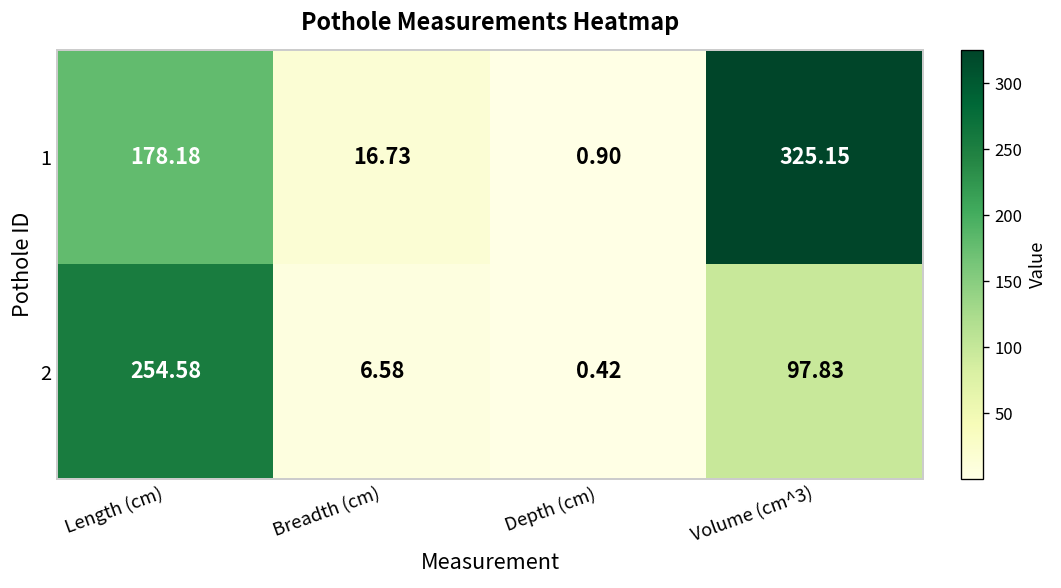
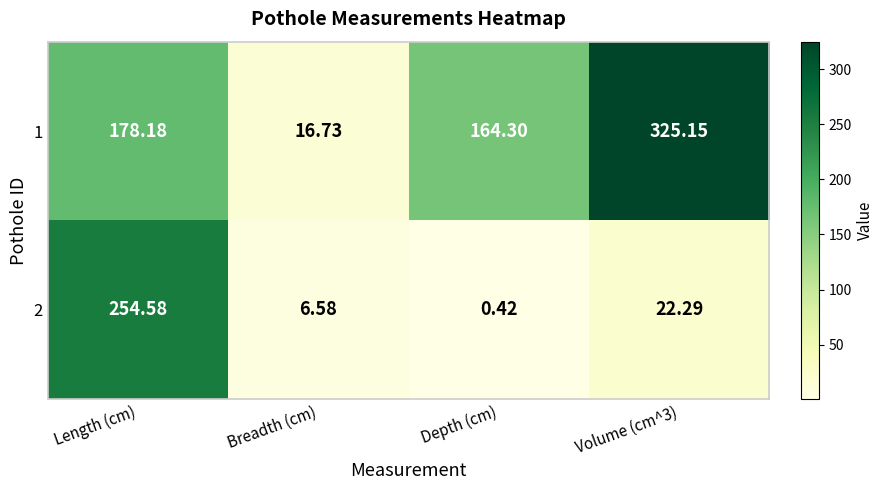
  {
    "1": {
      "Length (cm)": 178.18,
      "Breadth (cm)": 16.73,
-     "Depth (cm)": 0.90,
+     "Depth (cm)": 164.30,
      "Volume (cm^3)": 325.15
    },
    "2": {
      "Length (cm)": 254.58,
      "Breadth (cm)": 6.58,
      "Depth (cm)": 0.42,
-     "Volume (cm^3)": 97.83
+     "Volume (cm^3)": 22.29
    }
  }
